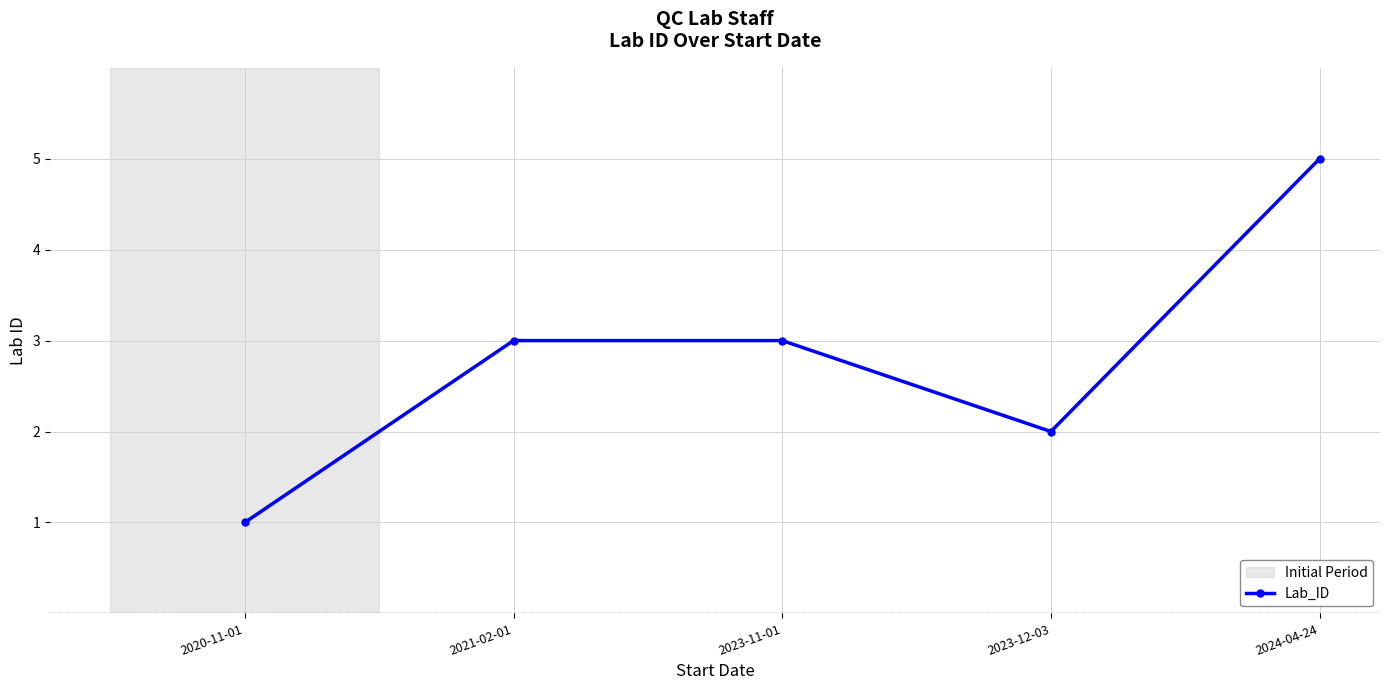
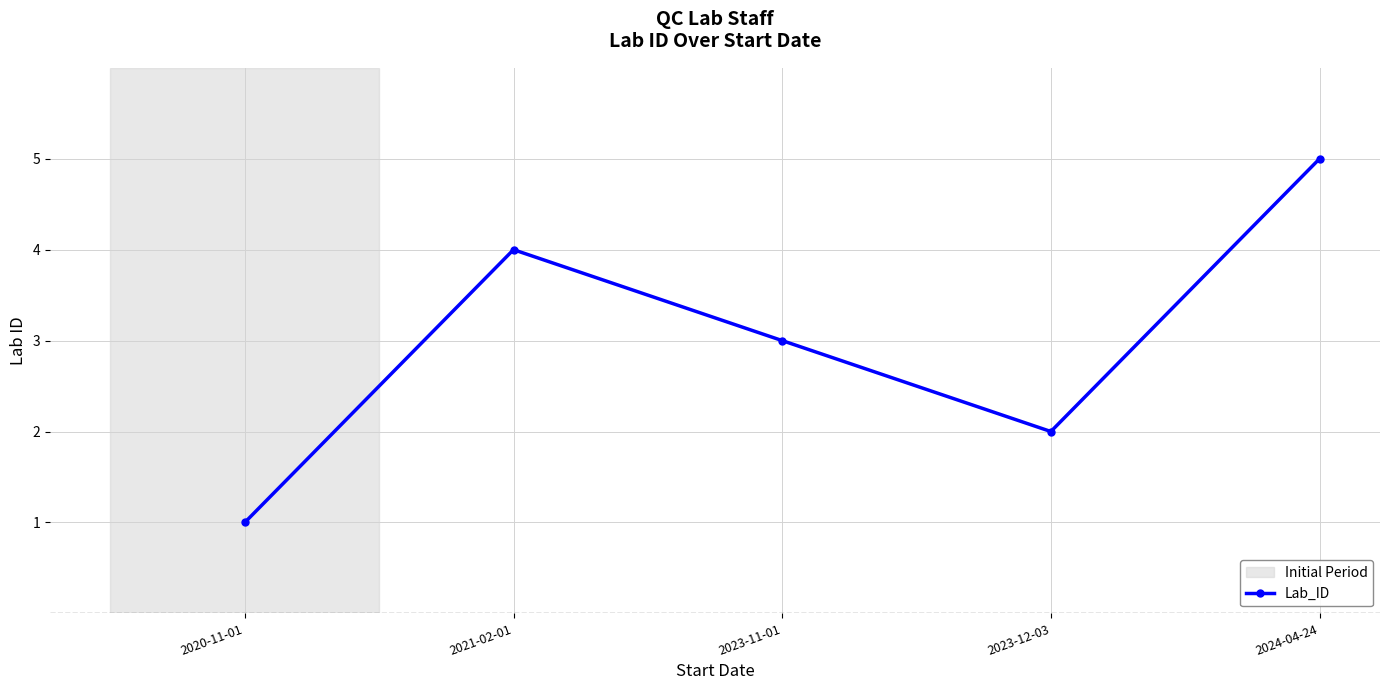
  {
    "2020-11-01": 1,
-   "2021-02-01": 3,
+   "2021-02-01": 4,
    "2023-11-01": 3,
    "2023-12-03": 2,
    "2024-04-24": 5
  }
